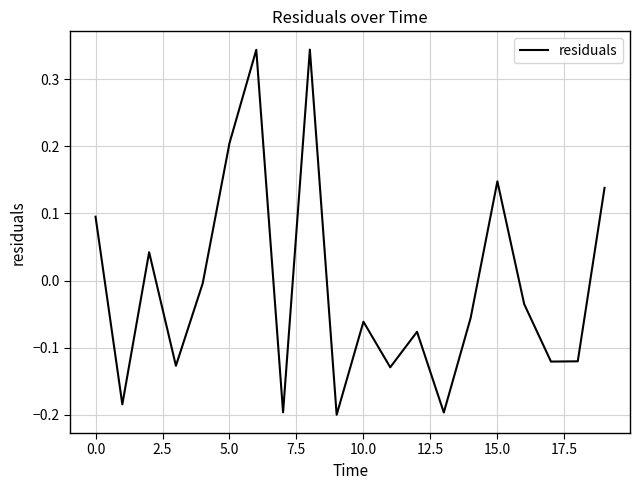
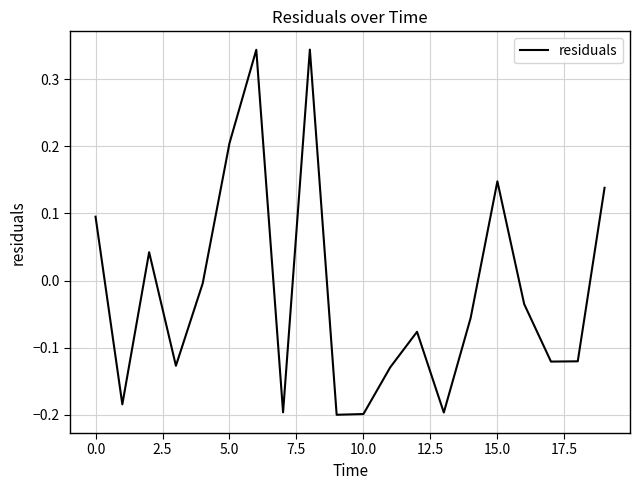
  {
    "0.0": 0.10,
    "5.0": 0.20,
-   "10.0": -0.06,
+   "10.0": -0.20,
    "15.0": 0.15
  }
